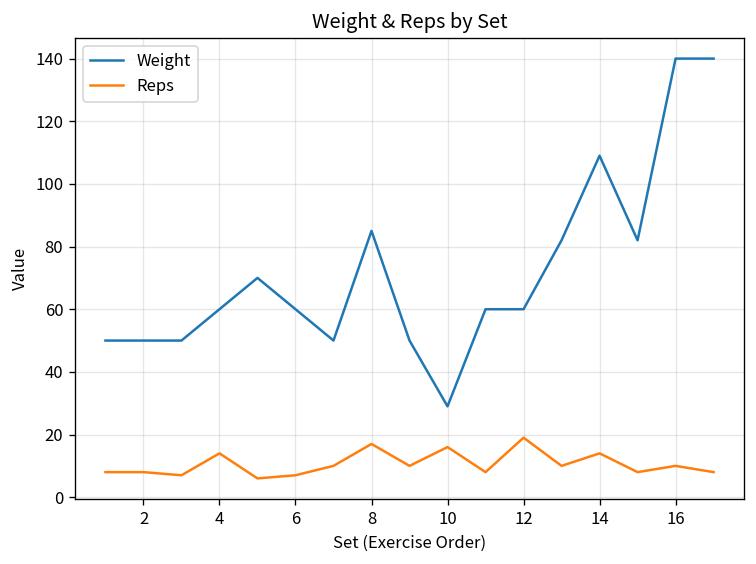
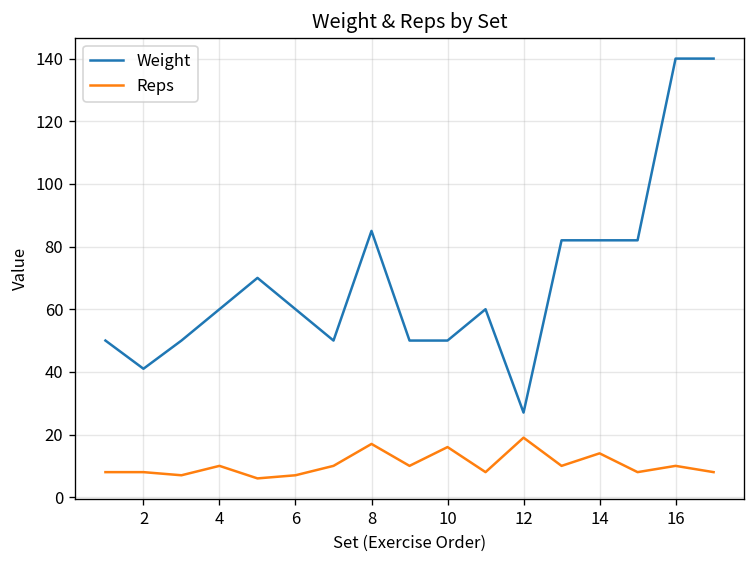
  {
    "Weight": {
-     "2": 50,
+     "2": 41,
      "4": 60,
      "6": 60,
      "8": 85,
-     "10": 29,
-     "12": 60,
-     "14": 109,
+     "10": 50,
+     "12": 27,
+     "14": 82,
      "16": 140
    },
    "Reps": {
      "2": 8,
-     "4": 14,
+     "4": 10,
      "6": 7,
      "8": 17,
      "10": 16,
      "12": 19,
      "14": 14,
      "16": 10
    }
  }
